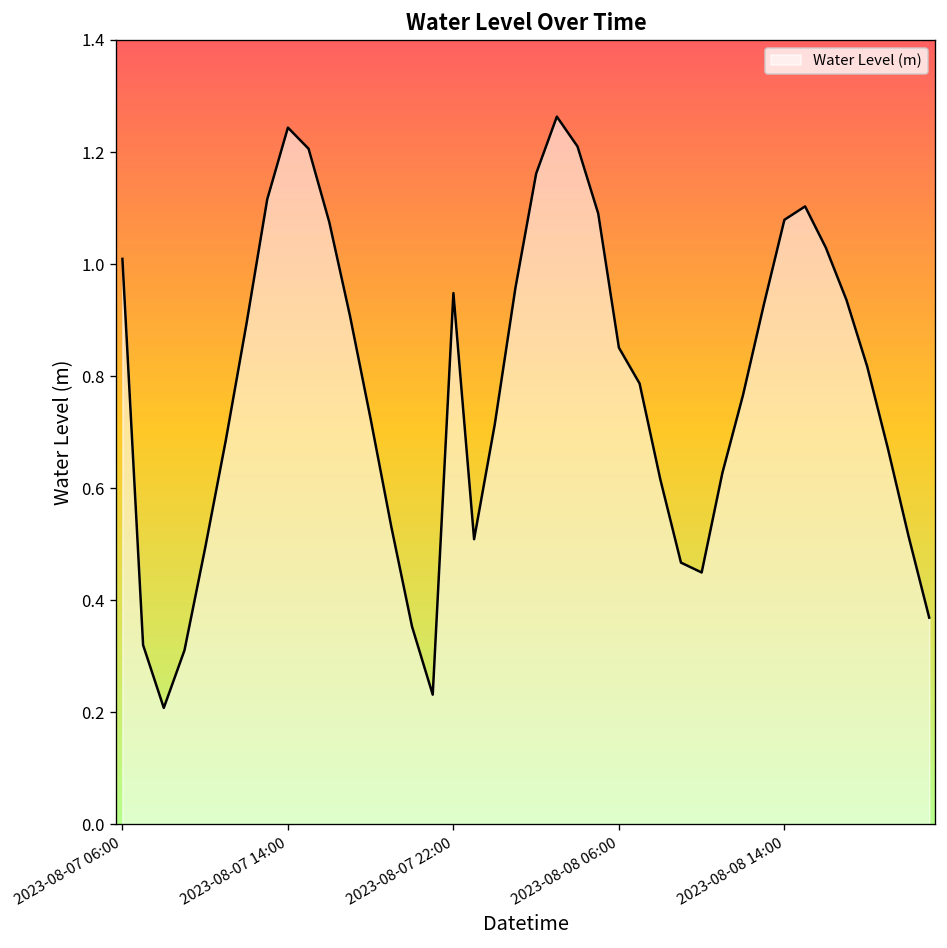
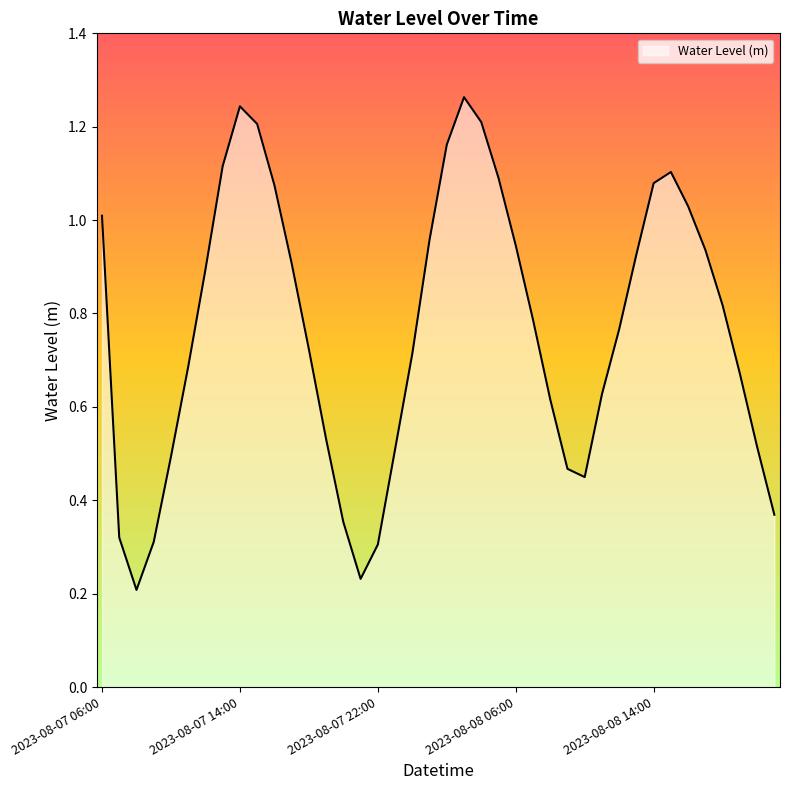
  {
    "2023-08-07 06:00": 1.01,
    "2023-08-07 14:00": 1.24,
-   "2023-08-07 22:00": 0.95,
-   "2023-08-08 06:00": 0.85,
+   "2023-08-07 22:00": 0.31,
+   "2023-08-08 06:00": 0.95,
    "2023-08-08 14:00": 1.08
  }
